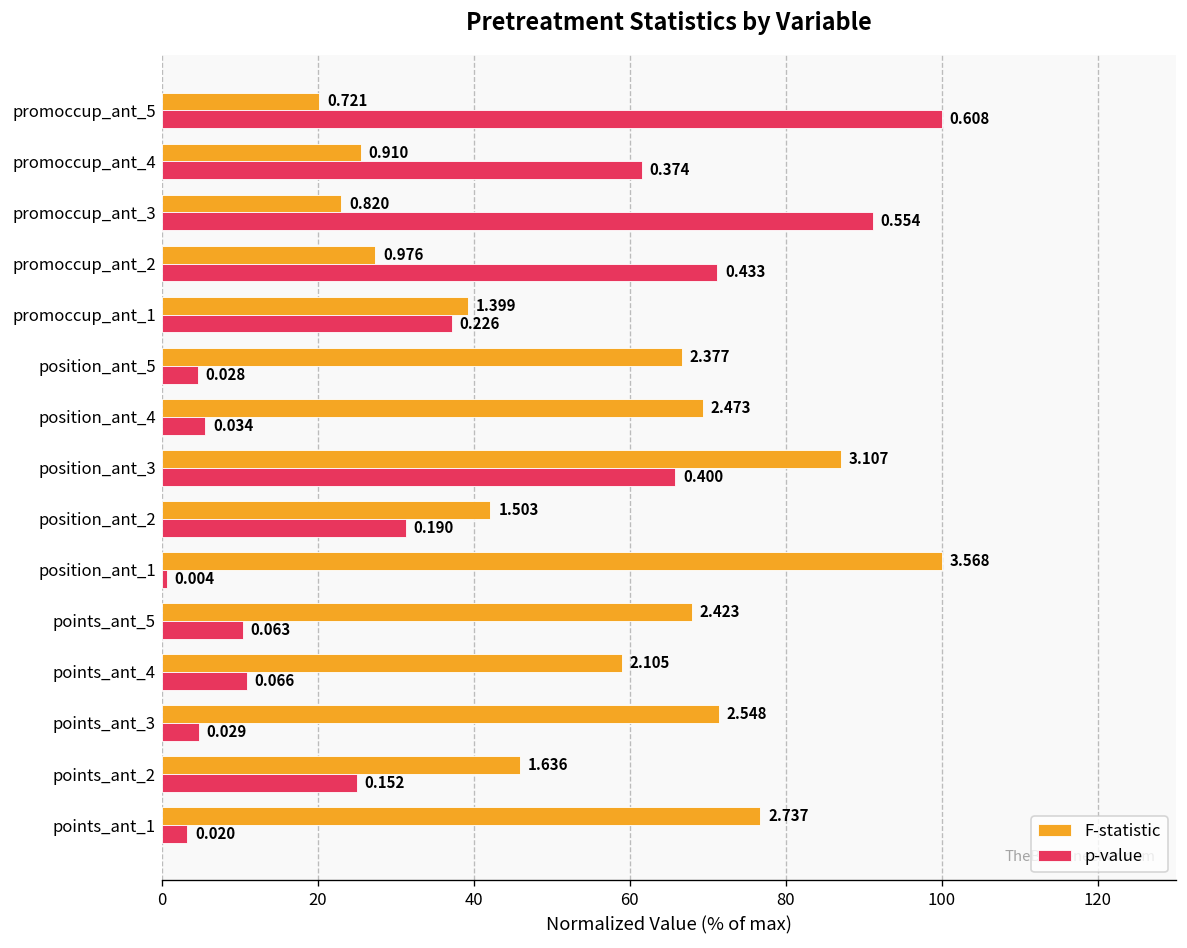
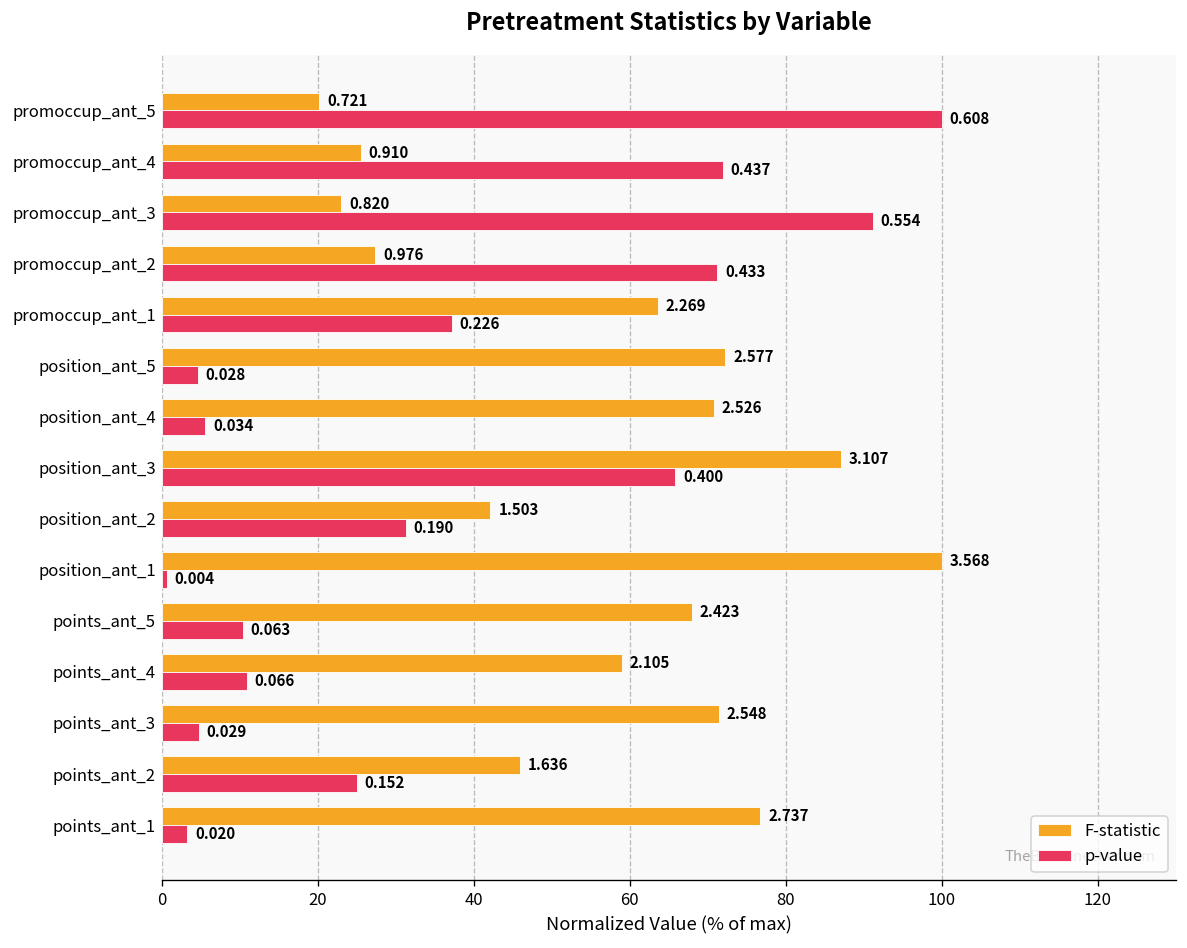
  {
    "F-statistic": {
-     "promoccup_ant_1": 1.399,
-     "position_ant_5": 2.377,
-     "position_ant_4": 2.473
+     "promoccup_ant_1": 2.269,
+     "position_ant_5": 2.577,
+     "position_ant_4": 2.526
    },
    "p-value": {
-     "promoccup_ant_4": 0.374
+     "promoccup_ant_4": 0.437
    }
  }
